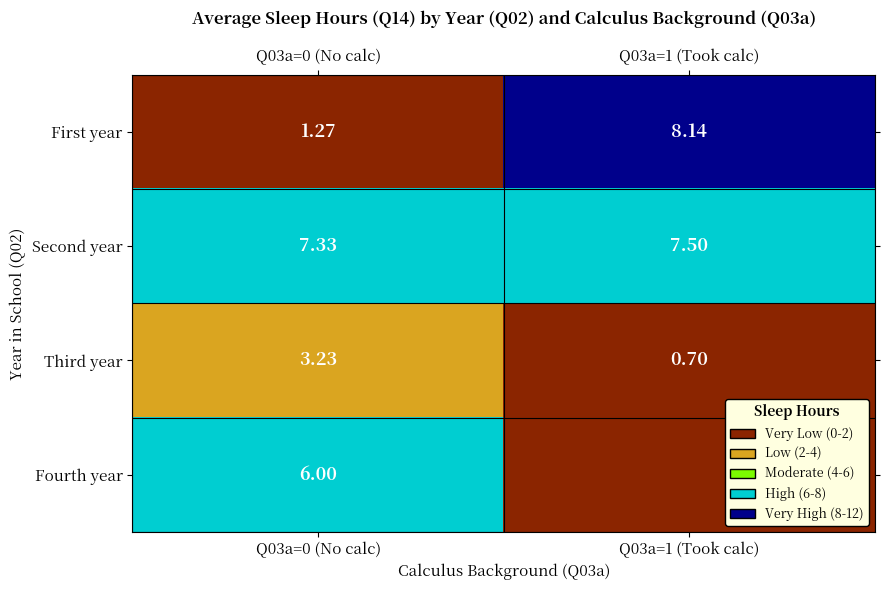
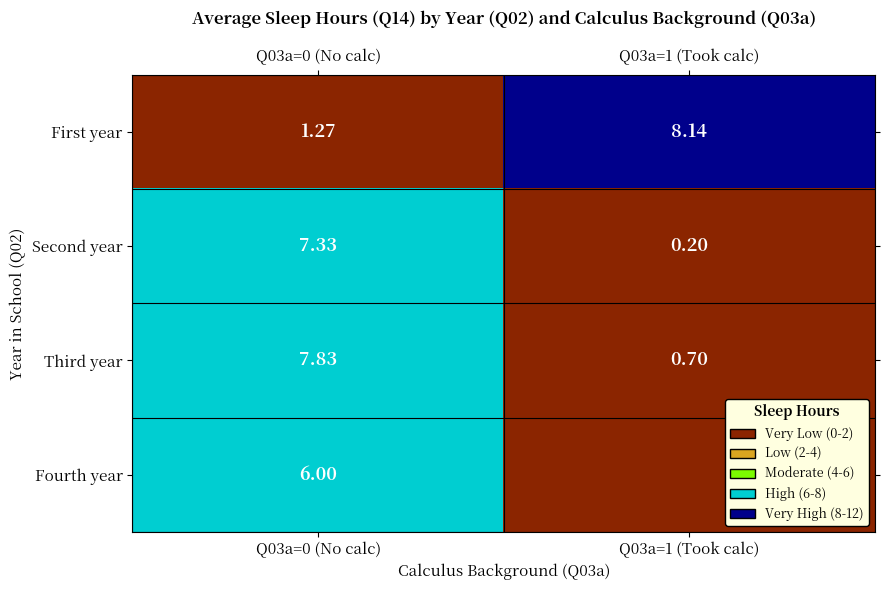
  {
    "First year": {
      "Q03a=0 (No calc)": 1.27,
      "Q03a=1 (Took calc)": 8.14
    },
    "Second year": {
      "Q03a=0 (No calc)": 7.33,
-     "Q03a=1 (Took calc)": 7.50
+     "Q03a=1 (Took calc)": 0.20
    },
    "Third year": {
-     "Q03a=0 (No calc)": 3.23,
+     "Q03a=0 (No calc)": 7.83,
      "Q03a=1 (Took calc)": 0.70
    },
    "Fourth year": {
      "Q03a=0 (No calc)": 6.00
    }
  }
